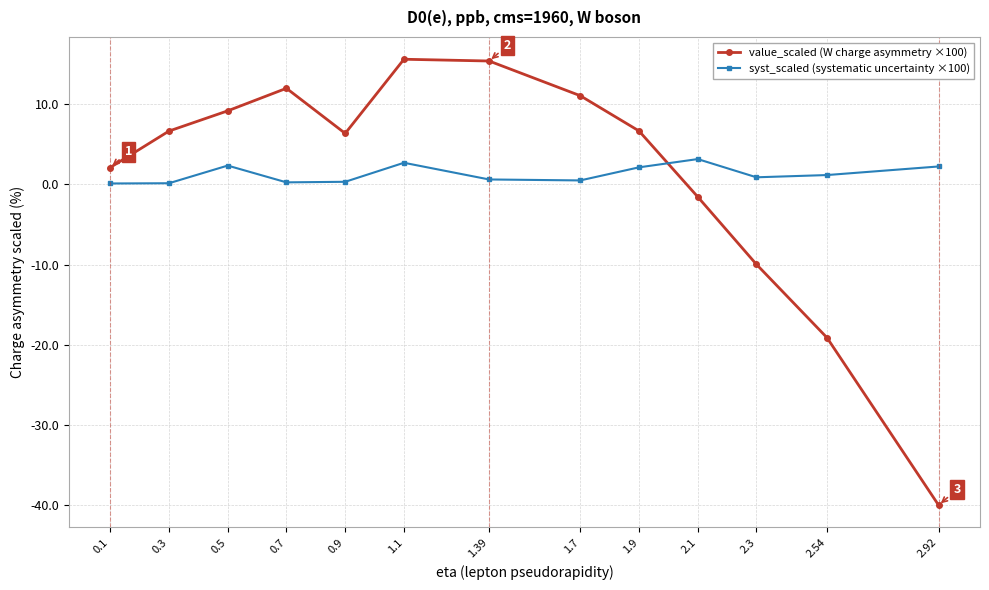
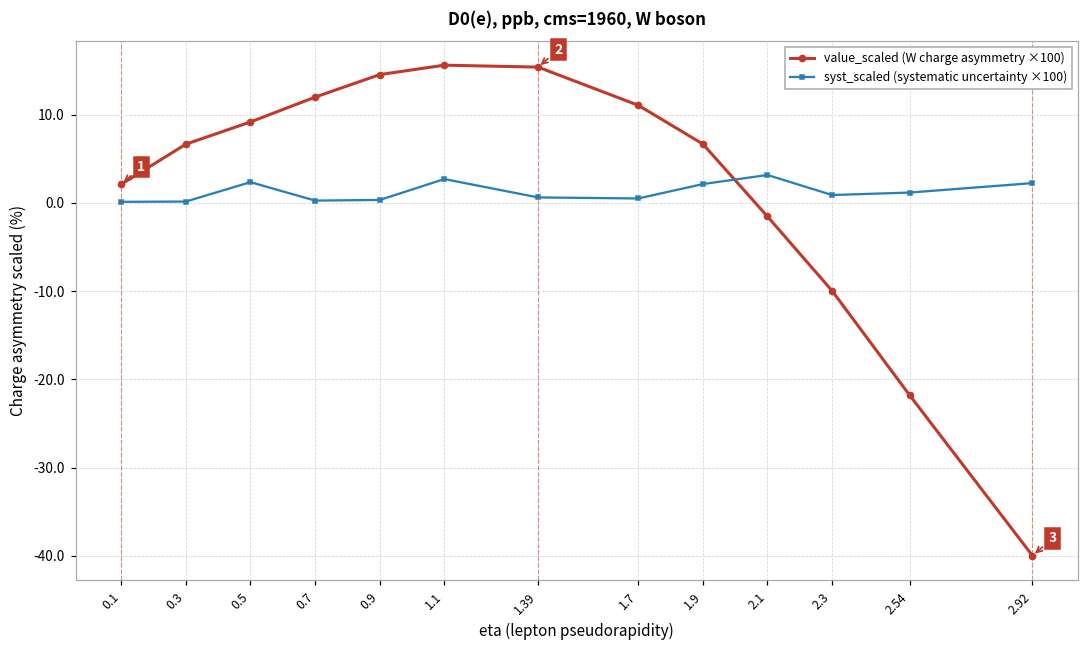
  {
    "value_scaled (W charge asymmetry ×100)": {
      "0.3": 7,
      "0.5": 9,
      "0.7": 12,
-     "0.9": 6,
+     "0.9": 15,
      "1.1": 16,
      "1.7": 11,
      "1.9": 7,
      "2.1": -2,
      "2.3": -10,
-     "2.54": -19
+     "2.54": -22
    },
    "syst_scaled (systematic uncertainty ×100)": {
      "0.1": 0,
      "0.3": 0,
      "0.5": 2,
      "0.7": 0,
      "0.9": 0,
      "1.1": 3,
      "1.39": 1,
      "1.7": 0,
      "1.9": 2,
      "2.1": 3,
      "2.3": 1,
      "2.54": 1,
      "2.92": 2
    }
  }
